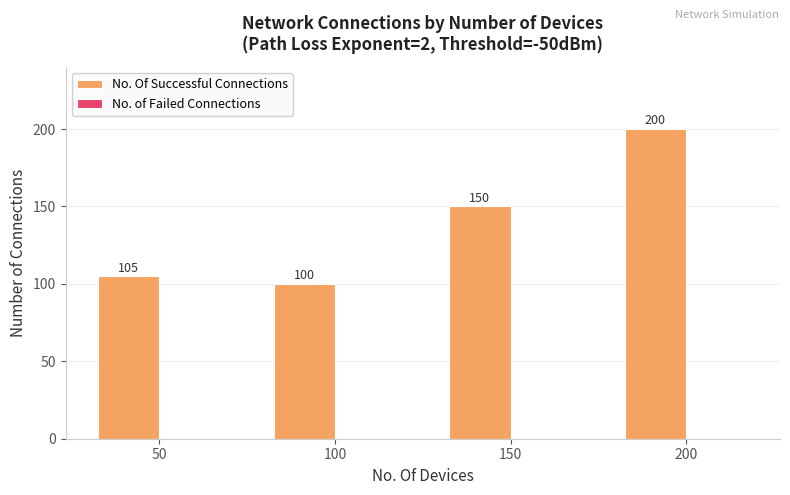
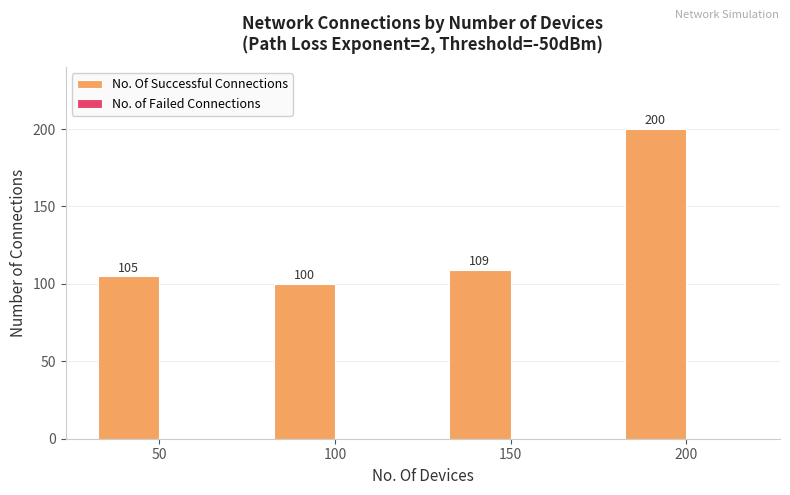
  {
    "No. Of Successful Connections": {
      "50": 105,
      "100": 100,
-     "150": 150,
+     "150": 109,
      "200": 200
    },
    "No. of Failed Connections": {
      "50": 0,
      "100": 0,
      "150": 0,
      "200": 0
    }
  }
